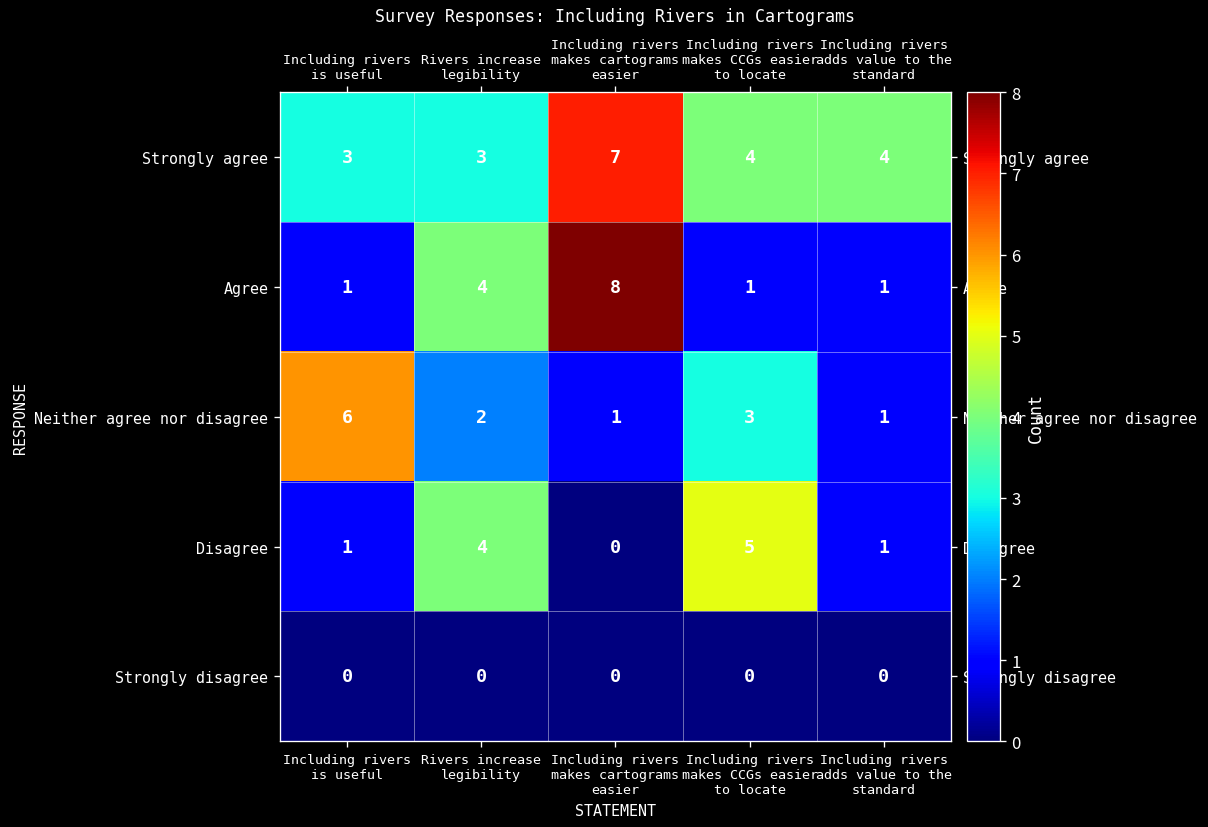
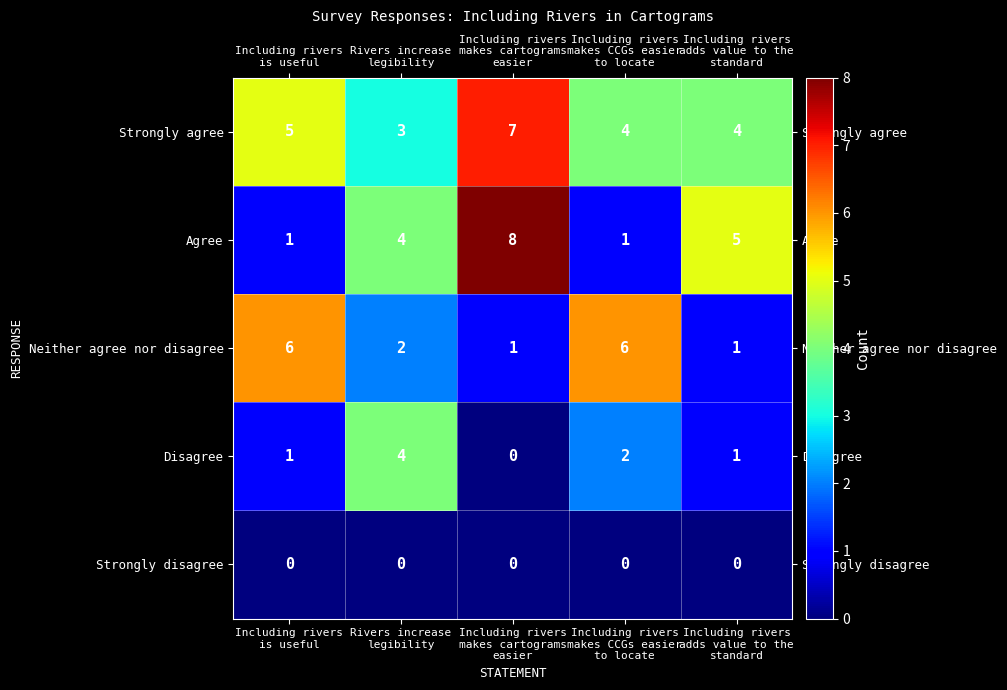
  {
    "Strongly agree": {
-     "Including rivers is useful": 3,
+     "Including rivers is useful": 5,
      "Rivers increase legibility": 3,
      "Including rivers makes cartograms easier": 7,
      "Including rivers makes CCGs easier to locate": 4,
      "Including rivers adds value to the standard": 4
    },
    "Agree": {
      "Including rivers is useful": 1,
      "Rivers increase legibility": 4,
      "Including rivers makes cartograms easier": 8,
      "Including rivers makes CCGs easier to locate": 1,
-     "Including rivers adds value to the standard": 1
+     "Including rivers adds value to the standard": 5
    },
    "Neither agree nor disagree": {
      "Including rivers is useful": 6,
      "Rivers increase legibility": 2,
      "Including rivers makes cartograms easier": 1,
-     "Including rivers makes CCGs easier to locate": 3,
+     "Including rivers makes CCGs easier to locate": 6,
      "Including rivers adds value to the standard": 1
    },
    "Disagree": {
      "Including rivers is useful": 1,
      "Rivers increase legibility": 4,
      "Including rivers makes cartograms easier": 0,
-     "Including rivers makes CCGs easier to locate": 5,
+     "Including rivers makes CCGs easier to locate": 2,
      "Including rivers adds value to the standard": 1
    },
    "Strongly disagree": {
      "Including rivers is useful": 0,
      "Rivers increase legibility": 0,
      "Including rivers makes cartograms easier": 0,
      "Including rivers makes CCGs easier to locate": 0,
      "Including rivers adds value to the standard": 0
    }
  }
